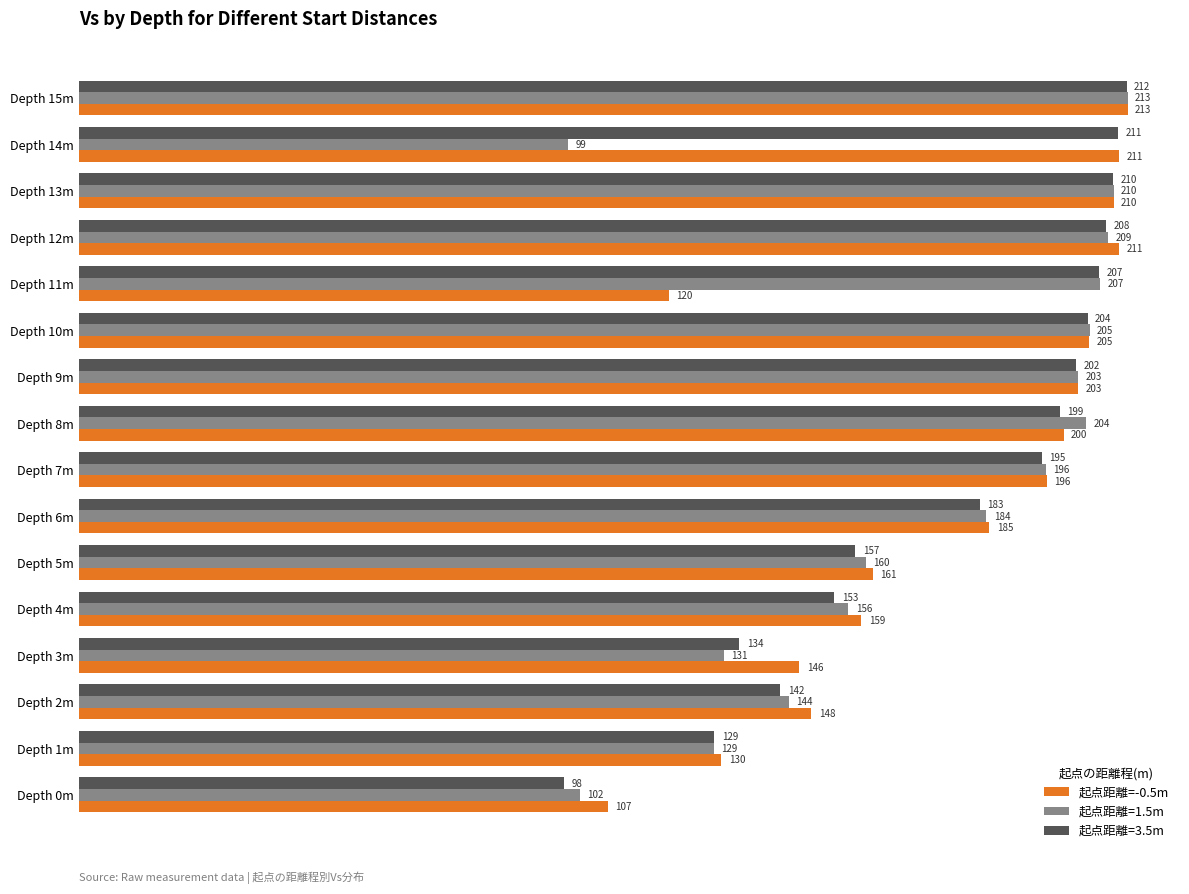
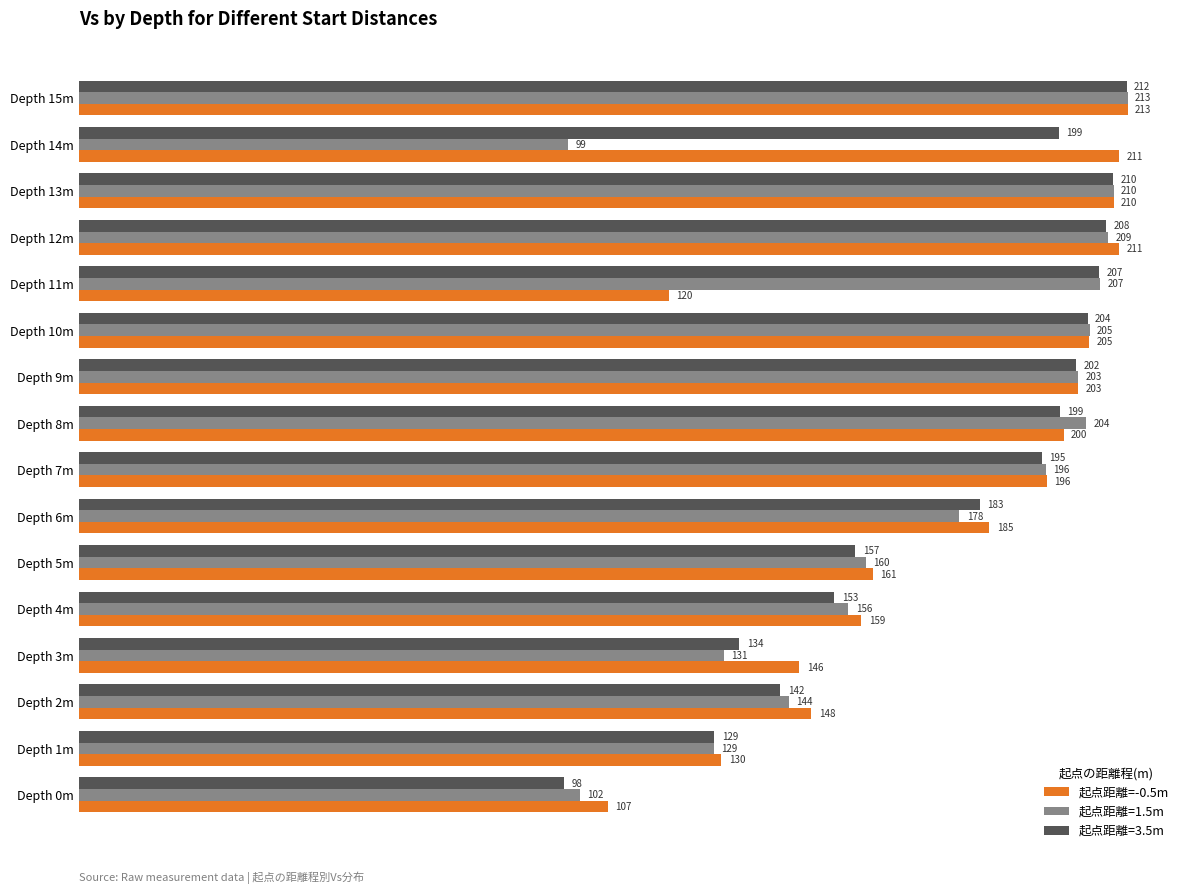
  {
    "起点距離=-0.5m": {
      "Depth 15m": 213,
      "Depth 14m": 211,
      "Depth 13m": 210,
      "Depth 12m": 211,
      "Depth 11m": 120,
      "Depth 10m": 205,
      "Depth 9m": 203,
      "Depth 8m": 200,
      "Depth 7m": 196,
      "Depth 6m": 185,
      "Depth 5m": 161,
      "Depth 4m": 159,
      "Depth 3m": 146,
      "Depth 2m": 148,
      "Depth 1m": 130,
      "Depth 0m": 107
    },
    "起点距離=1.5m": {
      "Depth 15m": 213,
      "Depth 14m": 99,
      "Depth 13m": 210,
      "Depth 12m": 209,
      "Depth 11m": 207,
      "Depth 10m": 205,
      "Depth 9m": 203,
      "Depth 8m": 204,
      "Depth 7m": 196,
-     "Depth 6m": 184,
+     "Depth 6m": 178,
      "Depth 5m": 160,
      "Depth 4m": 156,
      "Depth 3m": 131,
      "Depth 2m": 144,
      "Depth 1m": 129,
      "Depth 0m": 102
    },
    "起点距離=3.5m": {
      "Depth 15m": 212,
-     "Depth 14m": 211,
+     "Depth 14m": 199,
      "Depth 13m": 210,
      "Depth 12m": 208,
      "Depth 11m": 207,
      "Depth 10m": 204,
      "Depth 9m": 202,
      "Depth 8m": 199,
      "Depth 7m": 195,
      "Depth 6m": 183,
      "Depth 5m": 157,
      "Depth 4m": 153,
      "Depth 3m": 134,
      "Depth 2m": 142,
      "Depth 1m": 129,
      "Depth 0m": 98
    }
  }
